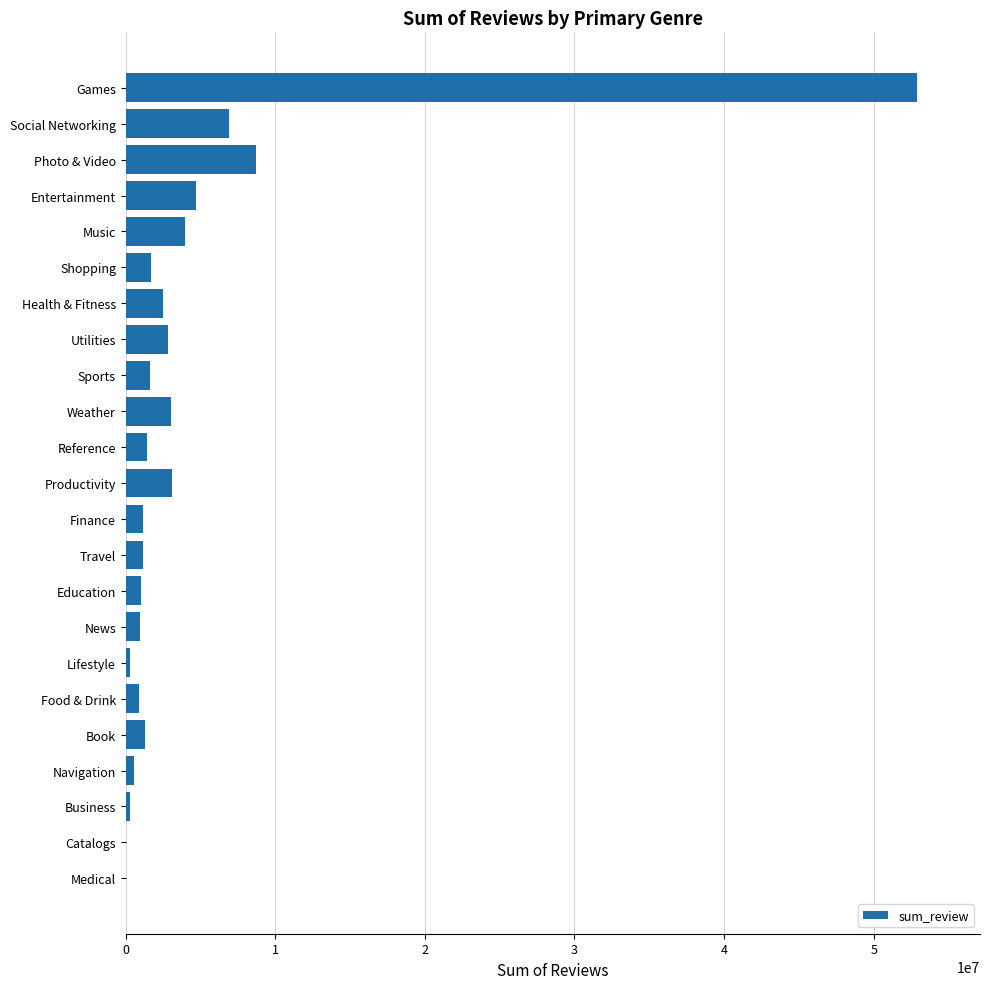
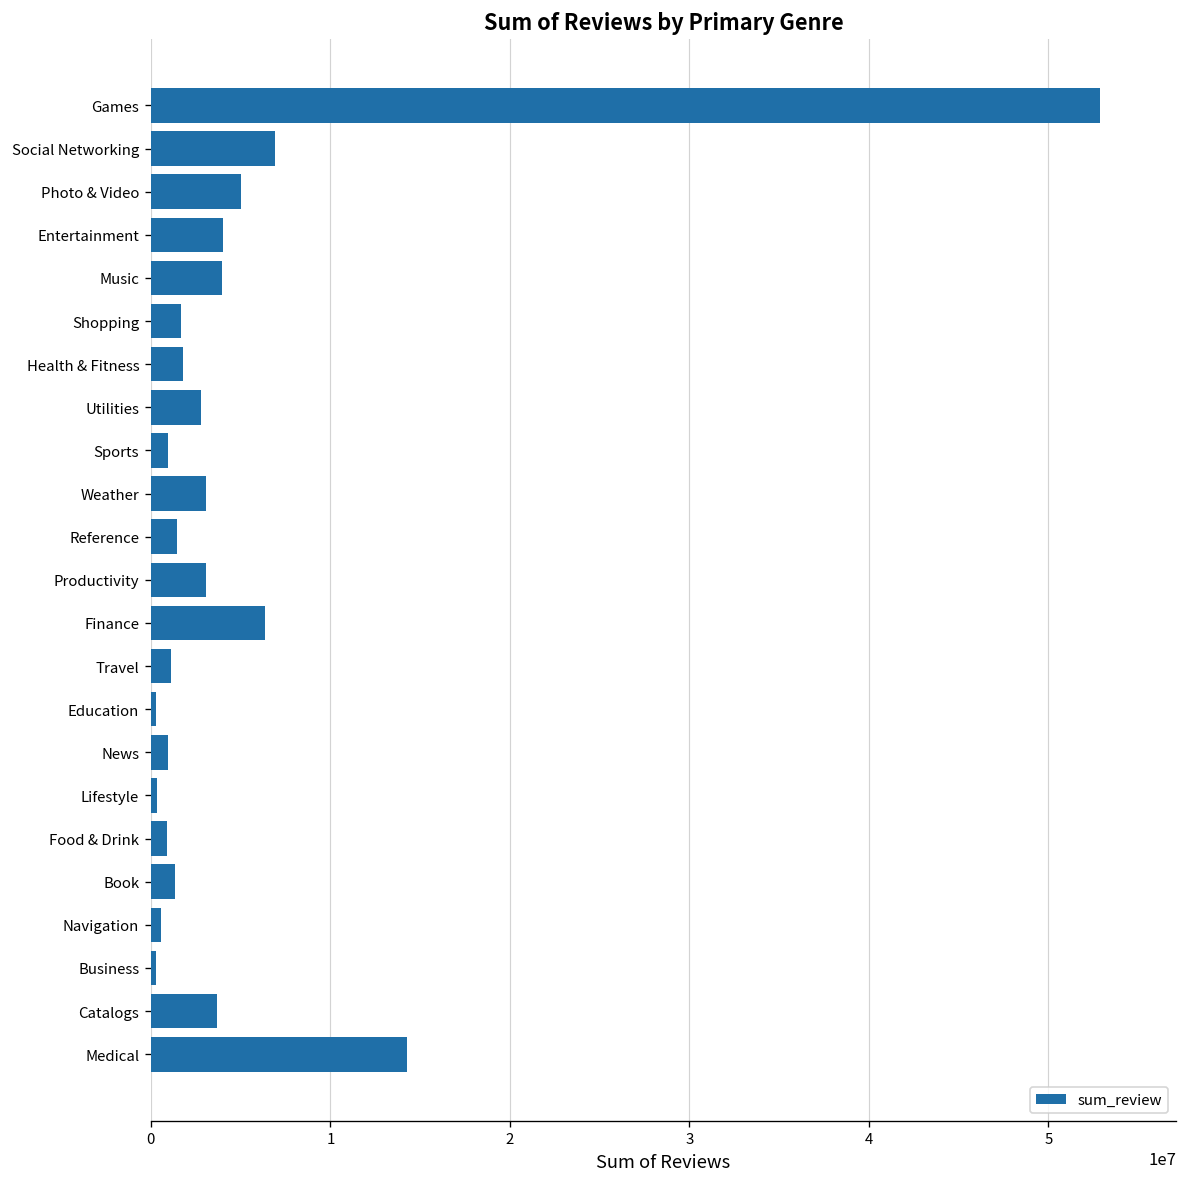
  {
    "Games": 52900000,
    "Social Networking": 6900000,
-   "Photo & Video": 8700000,
-   "Entertainment": 4700000,
+   "Photo & Video": 5000000,
+   "Entertainment": 4000000,
    "Music": 4000000,
    "Shopping": 1700000,
-   "Health & Fitness": 2500000,
+   "Health & Fitness": 1800000,
    "Utilities": 2800000,
-   "Sports": 1600000,
+   "Sports": 900000,
    "Weather": 3100000,
    "Reference": 1400000,
    "Productivity": 3100000,
-   "Finance": 1100000,
+   "Finance": 6300000,
    "Travel": 1100000,
-   "Education": 1000000,
+   "Education": 300000,
    "News": 1000000,
    "Lifestyle": 300000,
    "Food & Drink": 900000,
    "Book": 1300000,
    "Navigation": 500000,
    "Business": 300000,
-   "Catalogs": 0,
-   "Medical": 0
+   "Catalogs": 3700000,
+   "Medical": 14300000
  }
